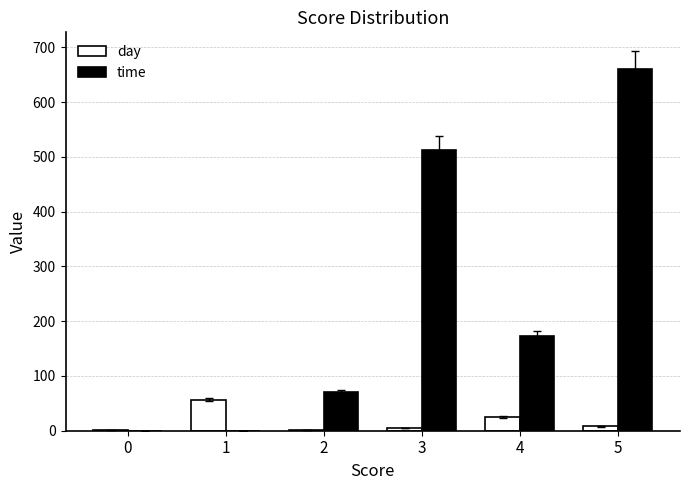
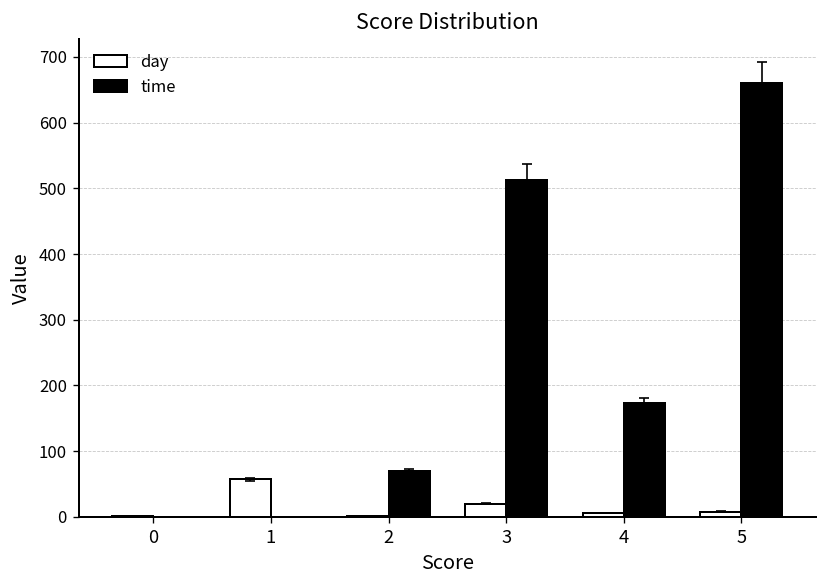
  {
    "day": {
      "1": 60,
-     "3": 10,
-     "4": 30,
+     "3": 20,
+     "4": 10,
      "5": 10
    },
    "time": {
      "0": 0,
      "1": 0,
      "2": 70,
      "3": 510,
      "4": 170,
      "5": 660
    }
  }
